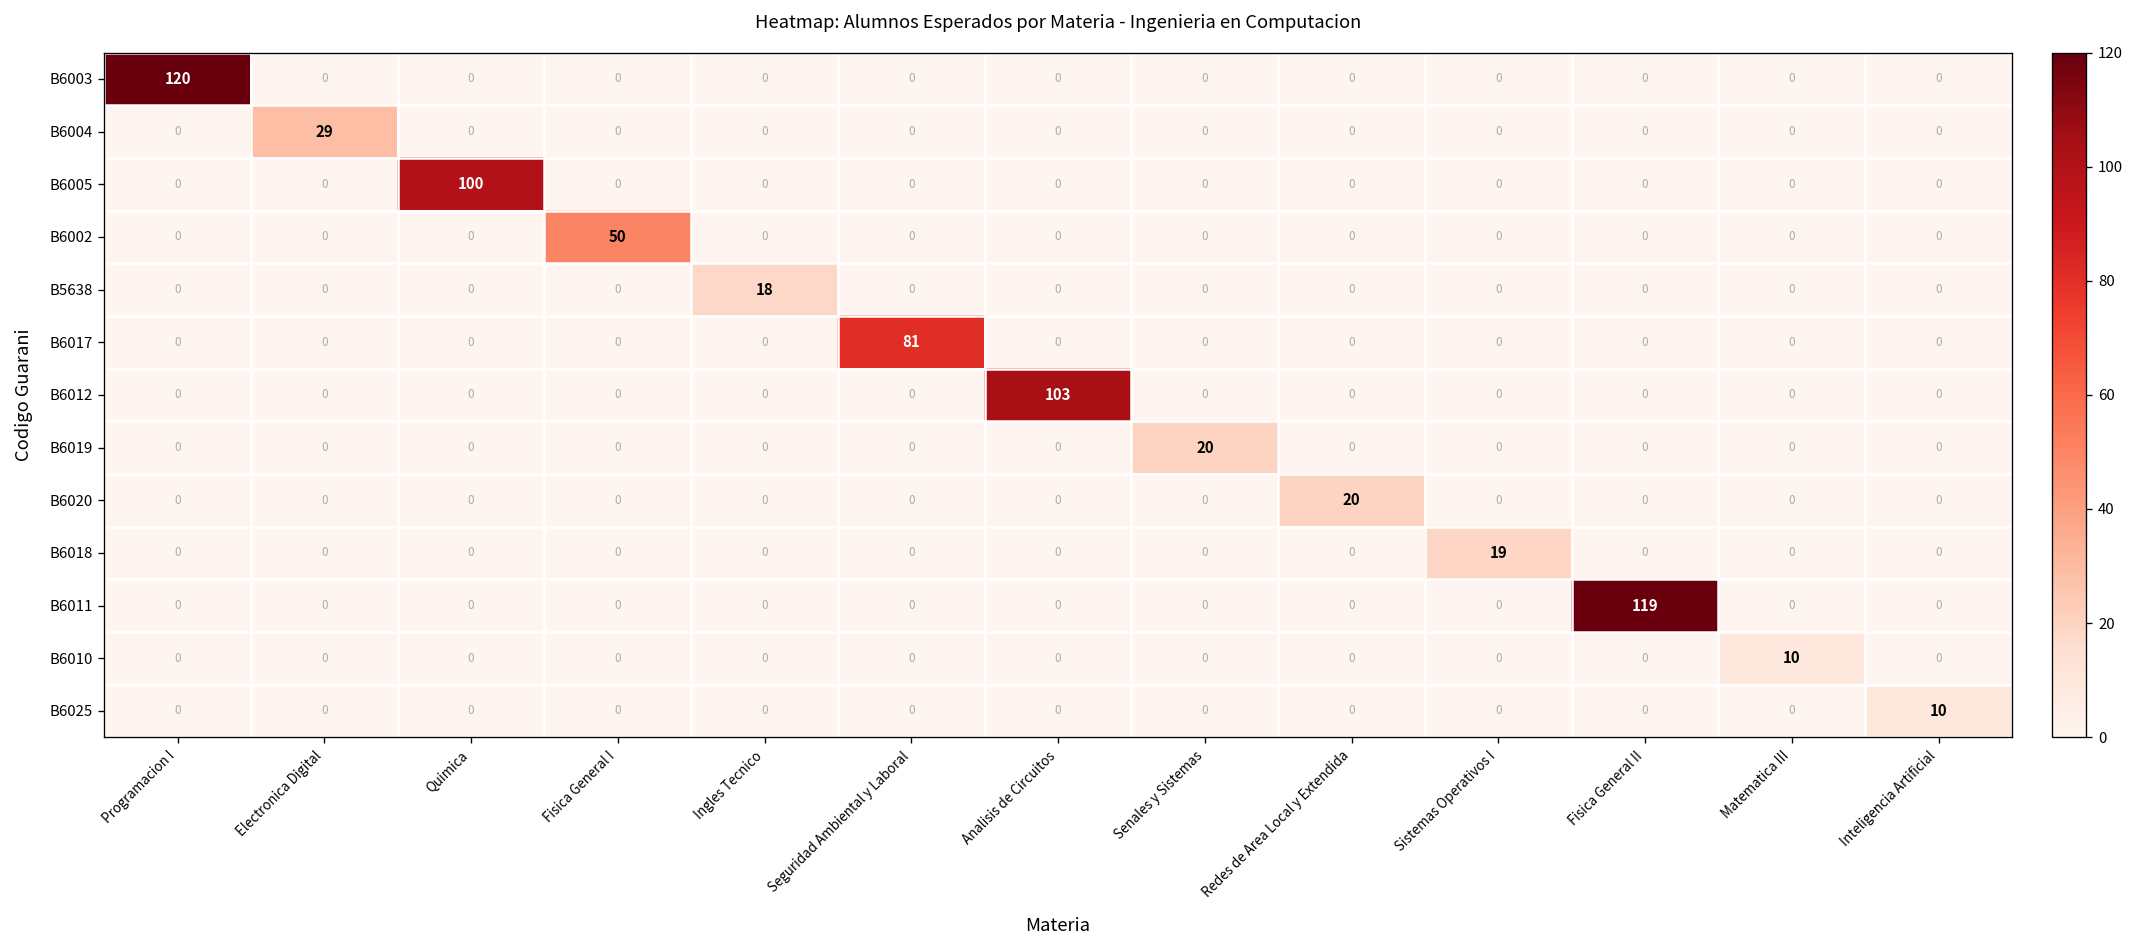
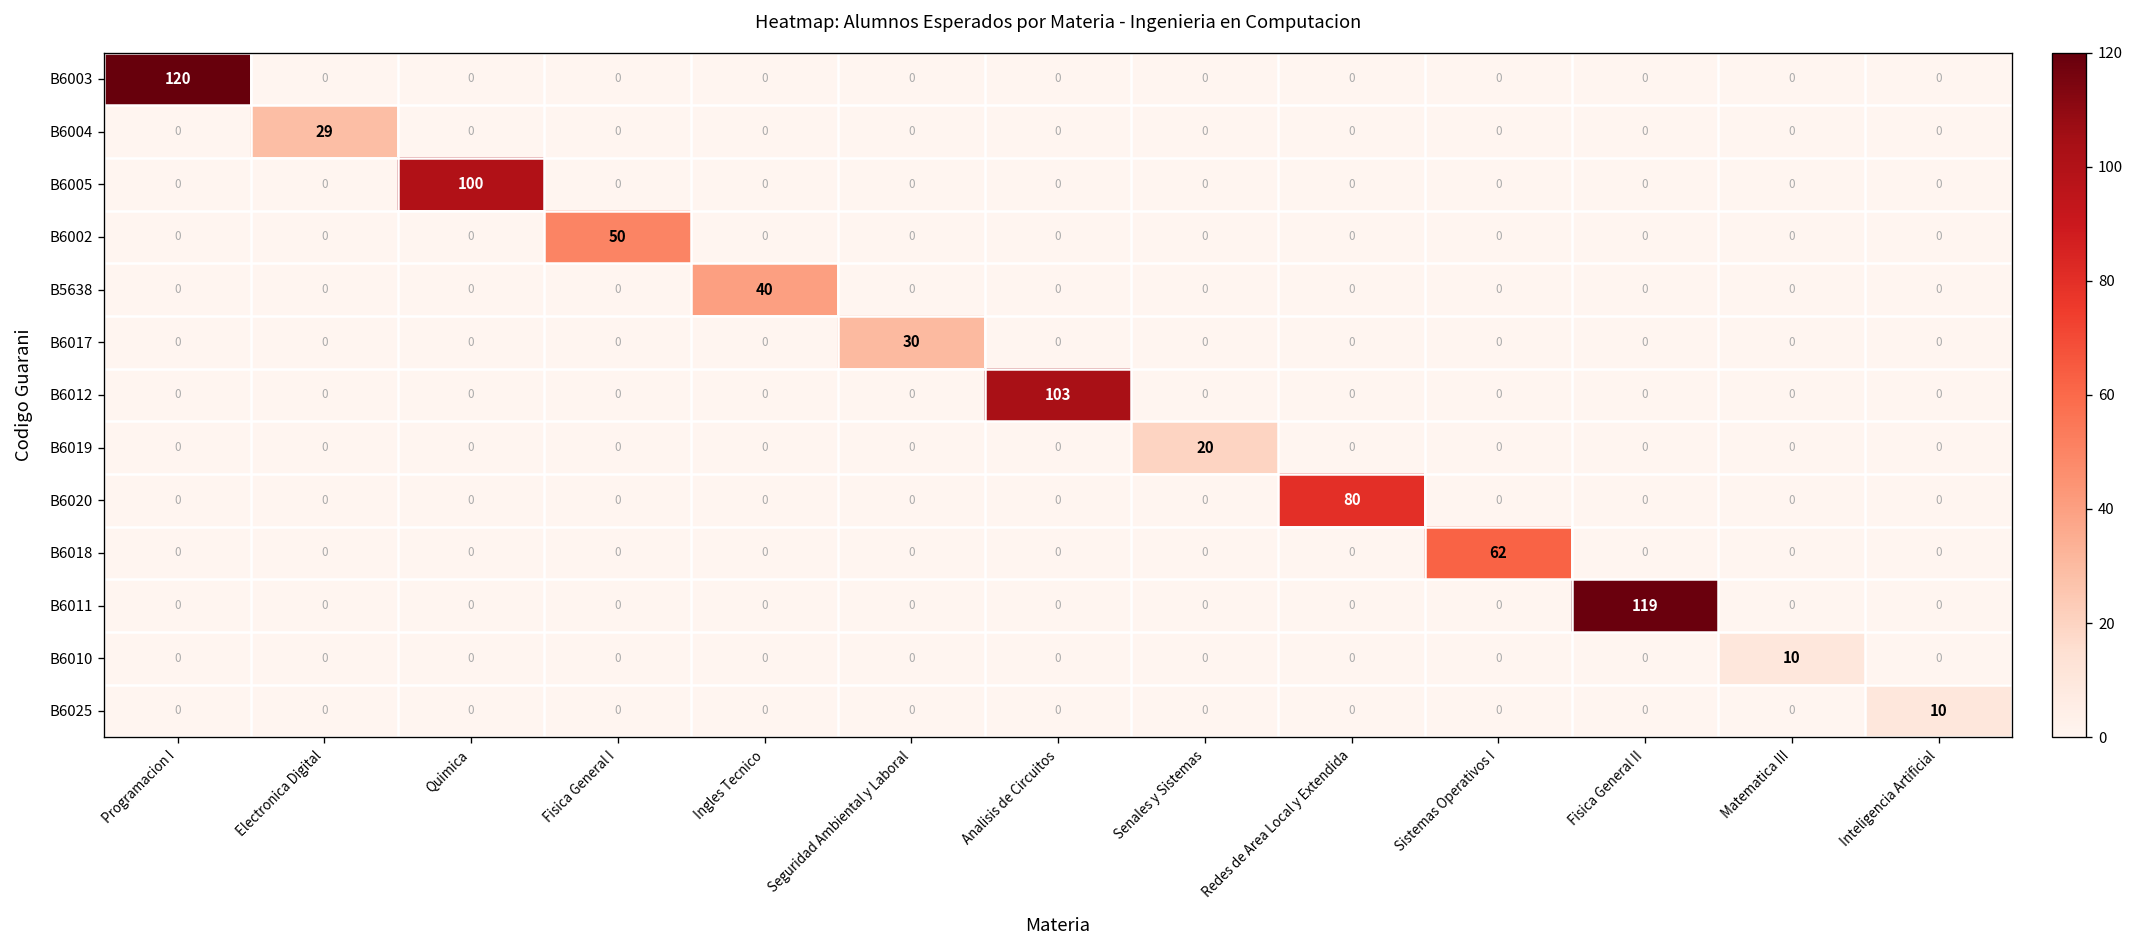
  {
    "B6003": {
      "Programacion I": 120,
      "Electronica Digital": 0,
      "Quimica": 0,
      "Fisica General I": 0,
      "Ingles Tecnico": 0,
      "Seguridad Ambiental y Laboral": 0,
      "Analisis de Circuitos": 0,
      "Senales y Sistemas": 0,
      "Redes de Area Local y Extendida": 0,
      "Sistemas Operativos I": 0,
      "Fisica General II": 0,
      "Matematica III": 0,
      "Inteligencia Artificial": 0
    },
    "B6004": {
      "Programacion I": 0,
      "Electronica Digital": 29,
      "Quimica": 0,
      "Fisica General I": 0,
      "Ingles Tecnico": 0,
      "Seguridad Ambiental y Laboral": 0,
      "Analisis de Circuitos": 0,
      "Senales y Sistemas": 0,
      "Redes de Area Local y Extendida": 0,
      "Sistemas Operativos I": 0,
      "Fisica General II": 0,
      "Matematica III": 0,
      "Inteligencia Artificial": 0
    },
    "B6005": {
      "Programacion I": 0,
      "Electronica Digital": 0,
      "Quimica": 100,
      "Fisica General I": 0,
      "Ingles Tecnico": 0,
      "Seguridad Ambiental y Laboral": 0,
      "Analisis de Circuitos": 0,
      "Senales y Sistemas": 0,
      "Redes de Area Local y Extendida": 0,
      "Sistemas Operativos I": 0,
      "Fisica General II": 0,
      "Matematica III": 0,
      "Inteligencia Artificial": 0
    },
    "B6002": {
      "Programacion I": 0,
      "Electronica Digital": 0,
      "Quimica": 0,
      "Fisica General I": 50,
      "Ingles Tecnico": 0,
      "Seguridad Ambiental y Laboral": 0,
      "Analisis de Circuitos": 0,
      "Senales y Sistemas": 0,
      "Redes de Area Local y Extendida": 0,
      "Sistemas Operativos I": 0,
      "Fisica General II": 0,
      "Matematica III": 0,
      "Inteligencia Artificial": 0
    },
    "B5638": {
      "Programacion I": 0,
      "Electronica Digital": 0,
      "Quimica": 0,
      "Fisica General I": 0,
-     "Ingles Tecnico": 18,
+     "Ingles Tecnico": 40,
      "Seguridad Ambiental y Laboral": 0,
      "Analisis de Circuitos": 0,
      "Senales y Sistemas": 0,
      "Redes de Area Local y Extendida": 0,
      "Sistemas Operativos I": 0,
      "Fisica General II": 0,
      "Matematica III": 0,
      "Inteligencia Artificial": 0
    },
    "B6017": {
      "Programacion I": 0,
      "Electronica Digital": 0,
      "Quimica": 0,
      "Fisica General I": 0,
      "Ingles Tecnico": 0,
-     "Seguridad Ambiental y Laboral": 81,
+     "Seguridad Ambiental y Laboral": 30,
      "Analisis de Circuitos": 0,
      "Senales y Sistemas": 0,
      "Redes de Area Local y Extendida": 0,
      "Sistemas Operativos I": 0,
      "Fisica General II": 0,
      "Matematica III": 0,
      "Inteligencia Artificial": 0
    },
    "B6012": {
      "Programacion I": 0,
      "Electronica Digital": 0,
      "Quimica": 0,
      "Fisica General I": 0,
      "Ingles Tecnico": 0,
      "Seguridad Ambiental y Laboral": 0,
      "Analisis de Circuitos": 103,
      "Senales y Sistemas": 0,
      "Redes de Area Local y Extendida": 0,
      "Sistemas Operativos I": 0,
      "Fisica General II": 0,
      "Matematica III": 0,
      "Inteligencia Artificial": 0
    },
    "B6019": {
      "Programacion I": 0,
      "Electronica Digital": 0,
      "Quimica": 0,
      "Fisica General I": 0,
      "Ingles Tecnico": 0,
      "Seguridad Ambiental y Laboral": 0,
      "Analisis de Circuitos": 0,
      "Senales y Sistemas": 20,
      "Redes de Area Local y Extendida": 0,
      "Sistemas Operativos I": 0,
      "Fisica General II": 0,
      "Matematica III": 0,
      "Inteligencia Artificial": 0
    },
    "B6020": {
      "Programacion I": 0,
      "Electronica Digital": 0,
      "Quimica": 0,
      "Fisica General I": 0,
      "Ingles Tecnico": 0,
      "Seguridad Ambiental y Laboral": 0,
      "Analisis de Circuitos": 0,
      "Senales y Sistemas": 0,
-     "Redes de Area Local y Extendida": 20,
+     "Redes de Area Local y Extendida": 80,
      "Sistemas Operativos I": 0,
      "Fisica General II": 0,
      "Matematica III": 0,
      "Inteligencia Artificial": 0
    },
    "B6018": {
      "Programacion I": 0,
      "Electronica Digital": 0,
      "Quimica": 0,
      "Fisica General I": 0,
      "Ingles Tecnico": 0,
      "Seguridad Ambiental y Laboral": 0,
      "Analisis de Circuitos": 0,
      "Senales y Sistemas": 0,
      "Redes de Area Local y Extendida": 0,
-     "Sistemas Operativos I": 19,
+     "Sistemas Operativos I": 62,
      "Fisica General II": 0,
      "Matematica III": 0,
      "Inteligencia Artificial": 0
    },
    "B6011": {
      "Programacion I": 0,
      "Electronica Digital": 0,
      "Quimica": 0,
      "Fisica General I": 0,
      "Ingles Tecnico": 0,
      "Seguridad Ambiental y Laboral": 0,
      "Analisis de Circuitos": 0,
      "Senales y Sistemas": 0,
      "Redes de Area Local y Extendida": 0,
      "Sistemas Operativos I": 0,
      "Fisica General II": 119,
      "Matematica III": 0,
      "Inteligencia Artificial": 0
    },
    "B6010": {
      "Programacion I": 0,
      "Electronica Digital": 0,
      "Quimica": 0,
      "Fisica General I": 0,
      "Ingles Tecnico": 0,
      "Seguridad Ambiental y Laboral": 0,
      "Analisis de Circuitos": 0,
      "Senales y Sistemas": 0,
      "Redes de Area Local y Extendida": 0,
      "Sistemas Operativos I": 0,
      "Fisica General II": 0,
      "Matematica III": 10,
      "Inteligencia Artificial": 0
    },
    "B6025": {
      "Programacion I": 0,
      "Electronica Digital": 0,
      "Quimica": 0,
      "Fisica General I": 0,
      "Ingles Tecnico": 0,
      "Seguridad Ambiental y Laboral": 0,
      "Analisis de Circuitos": 0,
      "Senales y Sistemas": 0,
      "Redes de Area Local y Extendida": 0,
      "Sistemas Operativos I": 0,
      "Fisica General II": 0,
      "Matematica III": 0,
      "Inteligencia Artificial": 10
    }
  }
